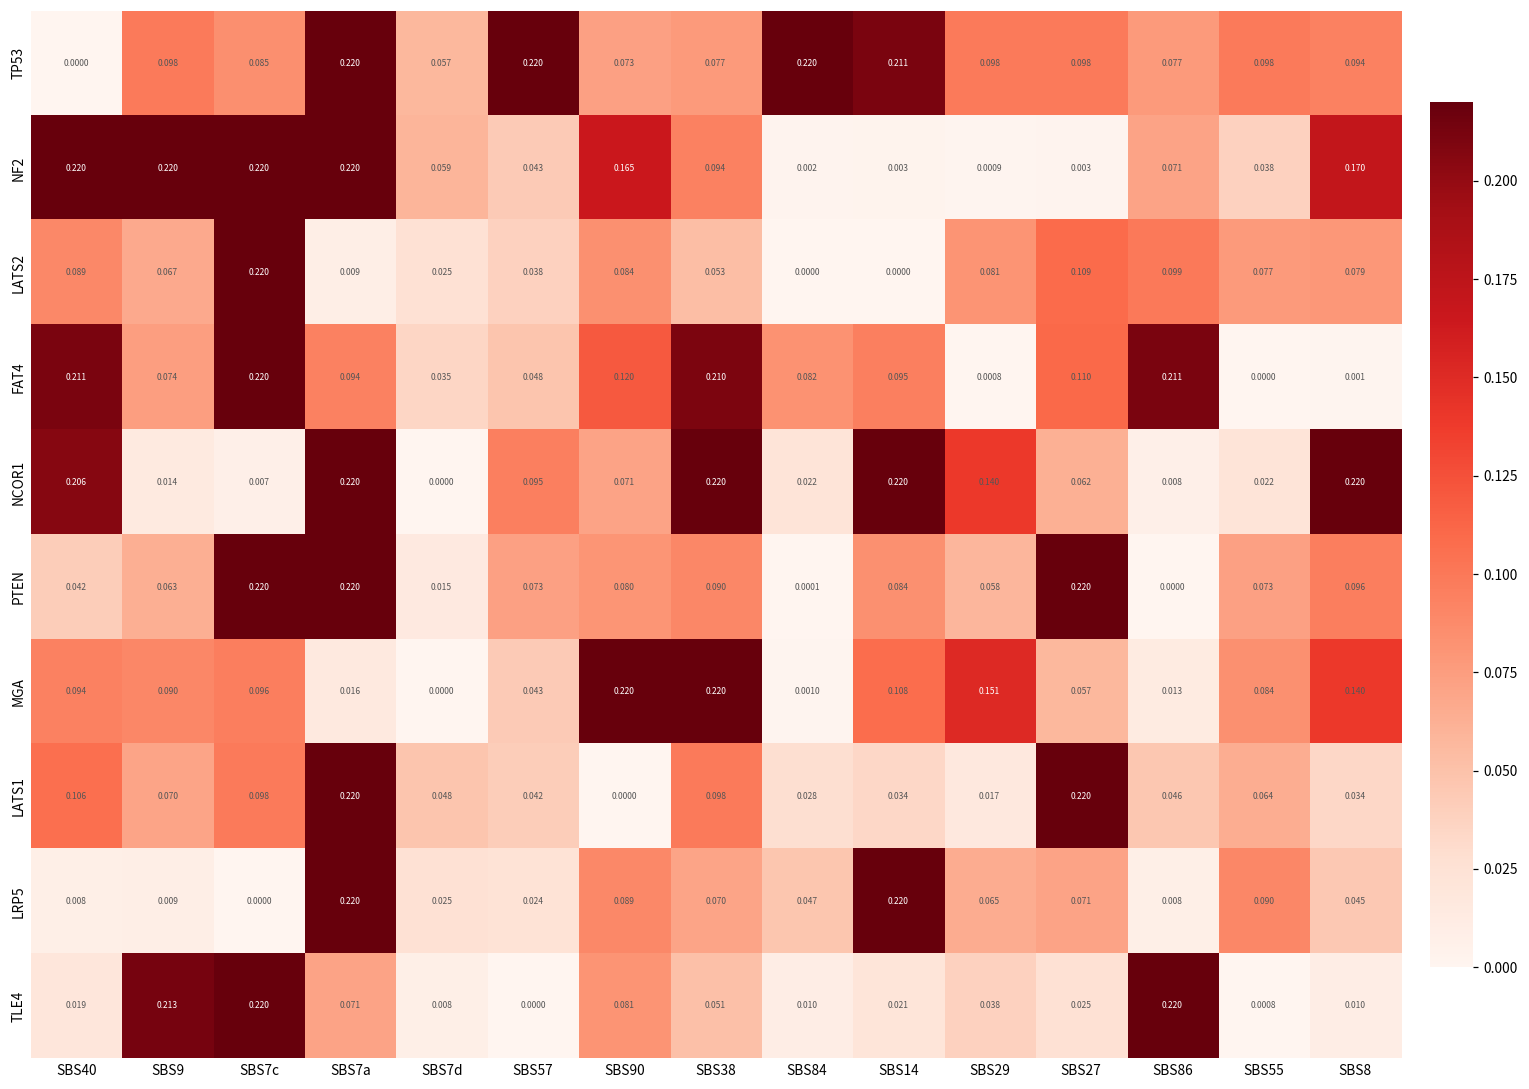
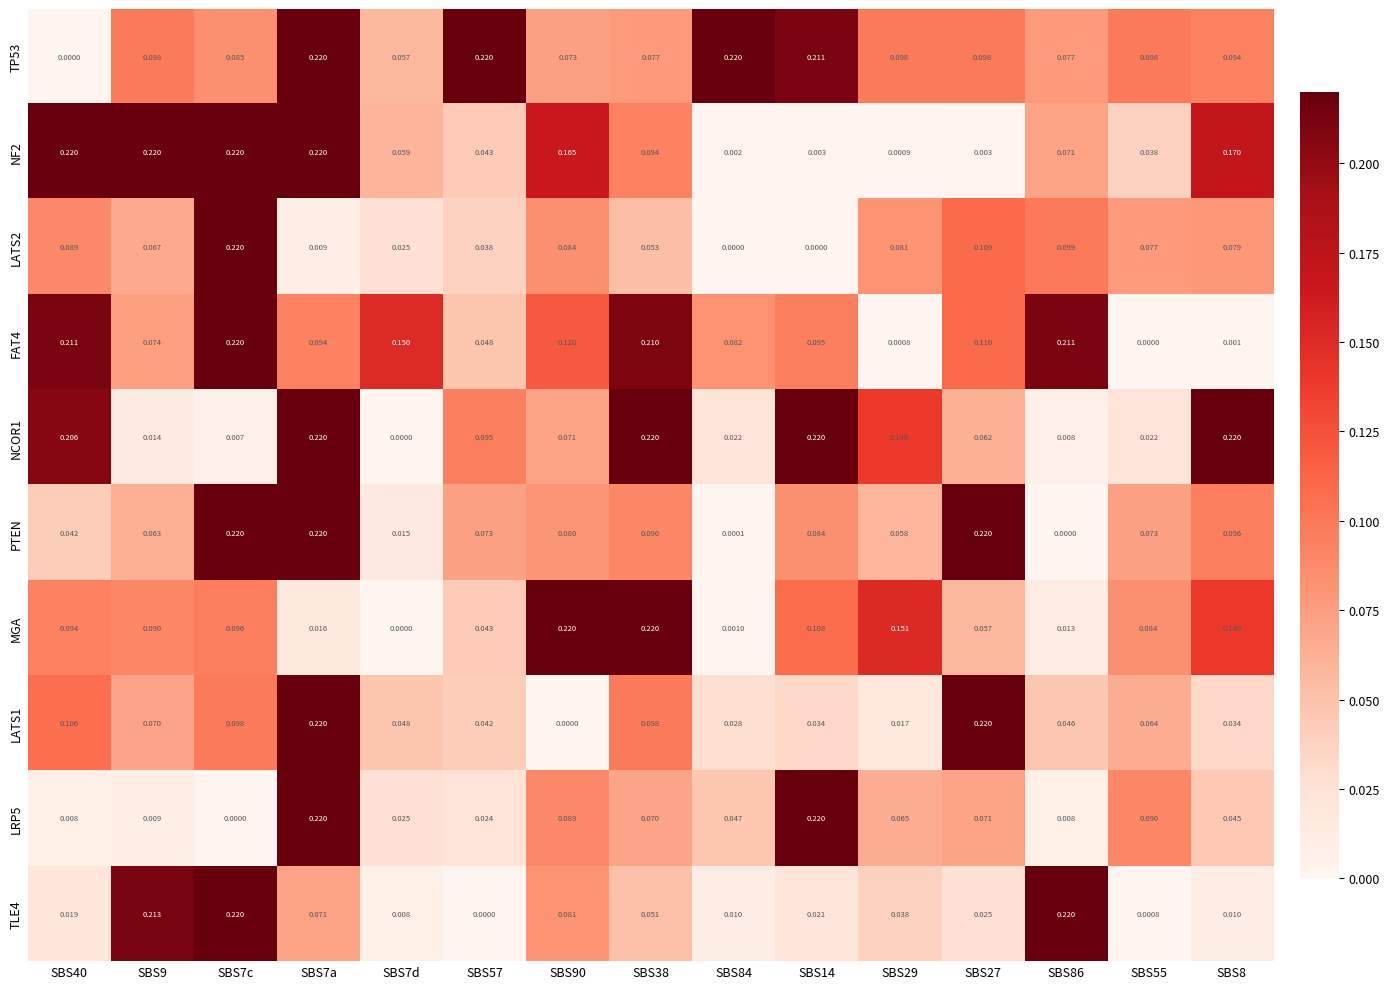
  {
    "TP53": {
      "SBS40": 0.0000,
      "SBS9": 0.098,
      "SBS7c": 0.085,
      "SBS7a": 0.220,
      "SBS7d": 0.057,
      "SBS57": 0.220,
      "SBS90": 0.073,
      "SBS38": 0.077,
      "SBS84": 0.220,
      "SBS14": 0.211,
      "SBS29": 0.098,
      "SBS27": 0.098,
      "SBS86": 0.077,
      "SBS55": 0.098,
      "SBS8": 0.094
    },
    "NF2": {
      "SBS40": 0.220,
      "SBS9": 0.220,
      "SBS7c": 0.220,
      "SBS7a": 0.220,
      "SBS7d": 0.059,
      "SBS57": 0.043,
      "SBS90": 0.165,
      "SBS38": 0.094,
      "SBS84": 0.002,
      "SBS14": 0.003,
      "SBS29": 0.0009,
      "SBS27": 0.003,
      "SBS86": 0.071,
      "SBS55": 0.038,
      "SBS8": 0.170
    },
    "LATS2": {
      "SBS40": 0.089,
      "SBS9": 0.067,
      "SBS7c": 0.220,
      "SBS7a": 0.009,
      "SBS7d": 0.025,
      "SBS57": 0.038,
      "SBS90": 0.084,
      "SBS38": 0.053,
      "SBS84": 0.0000,
      "SBS14": 0.0000,
      "SBS29": 0.081,
      "SBS27": 0.109,
      "SBS86": 0.099,
      "SBS55": 0.077,
      "SBS8": 0.079
    },
    "FAT4": {
      "SBS40": 0.211,
      "SBS9": 0.074,
      "SBS7c": 0.220,
      "SBS7a": 0.094,
-     "SBS7d": 0.035,
+     "SBS7d": 0.150,
      "SBS57": 0.048,
      "SBS90": 0.120,
      "SBS38": 0.210,
      "SBS84": 0.082,
      "SBS14": 0.095,
      "SBS29": 0.0008,
      "SBS27": 0.110,
      "SBS86": 0.211,
      "SBS55": 0.0000,
      "SBS8": 0.001
    },
    "NCOR1": {
      "SBS40": 0.206,
      "SBS9": 0.014,
      "SBS7c": 0.007,
      "SBS7a": 0.220,
      "SBS7d": 0.0000,
      "SBS57": 0.095,
      "SBS90": 0.071,
      "SBS38": 0.220,
      "SBS84": 0.022,
      "SBS14": 0.220,
      "SBS29": 0.140,
      "SBS27": 0.062,
      "SBS86": 0.008,
      "SBS55": 0.022,
      "SBS8": 0.220
    },
    "PTEN": {
      "SBS40": 0.042,
      "SBS9": 0.063,
      "SBS7c": 0.220,
      "SBS7a": 0.220,
      "SBS7d": 0.015,
      "SBS57": 0.073,
      "SBS90": 0.080,
      "SBS38": 0.090,
      "SBS84": 0.0001,
      "SBS14": 0.084,
      "SBS29": 0.058,
      "SBS27": 0.220,
      "SBS86": 0.0000,
      "SBS55": 0.073,
      "SBS8": 0.096
    },
    "MGA": {
      "SBS40": 0.094,
      "SBS9": 0.090,
      "SBS7c": 0.096,
      "SBS7a": 0.016,
      "SBS7d": 0.0000,
      "SBS57": 0.043,
      "SBS90": 0.220,
      "SBS38": 0.220,
      "SBS84": 0.0010,
      "SBS14": 0.108,
      "SBS29": 0.151,
      "SBS27": 0.057,
      "SBS86": 0.013,
      "SBS55": 0.084,
      "SBS8": 0.140
    },
    "LATS1": {
      "SBS40": 0.106,
      "SBS9": 0.070,
      "SBS7c": 0.098,
      "SBS7a": 0.220,
      "SBS7d": 0.048,
      "SBS57": 0.042,
      "SBS90": 0.0000,
      "SBS38": 0.098,
      "SBS84": 0.028,
      "SBS14": 0.034,
      "SBS29": 0.017,
      "SBS27": 0.220,
      "SBS86": 0.046,
      "SBS55": 0.064,
      "SBS8": 0.034
    },
    "LRP5": {
      "SBS40": 0.008,
      "SBS9": 0.009,
      "SBS7c": 0.0000,
      "SBS7a": 0.220,
      "SBS7d": 0.025,
      "SBS57": 0.024,
      "SBS90": 0.089,
      "SBS38": 0.070,
      "SBS84": 0.047,
      "SBS14": 0.220,
      "SBS29": 0.065,
      "SBS27": 0.071,
      "SBS86": 0.008,
      "SBS55": 0.090,
      "SBS8": 0.045
    },
    "TLE4": {
      "SBS40": 0.019,
      "SBS9": 0.213,
      "SBS7c": 0.220,
      "SBS7a": 0.071,
      "SBS7d": 0.008,
      "SBS57": 0.0000,
      "SBS90": 0.081,
      "SBS38": 0.051,
      "SBS84": 0.010,
      "SBS14": 0.021,
      "SBS29": 0.038,
      "SBS27": 0.025,
      "SBS86": 0.220,
      "SBS55": 0.0008,
      "SBS8": 0.010
    }
  }
